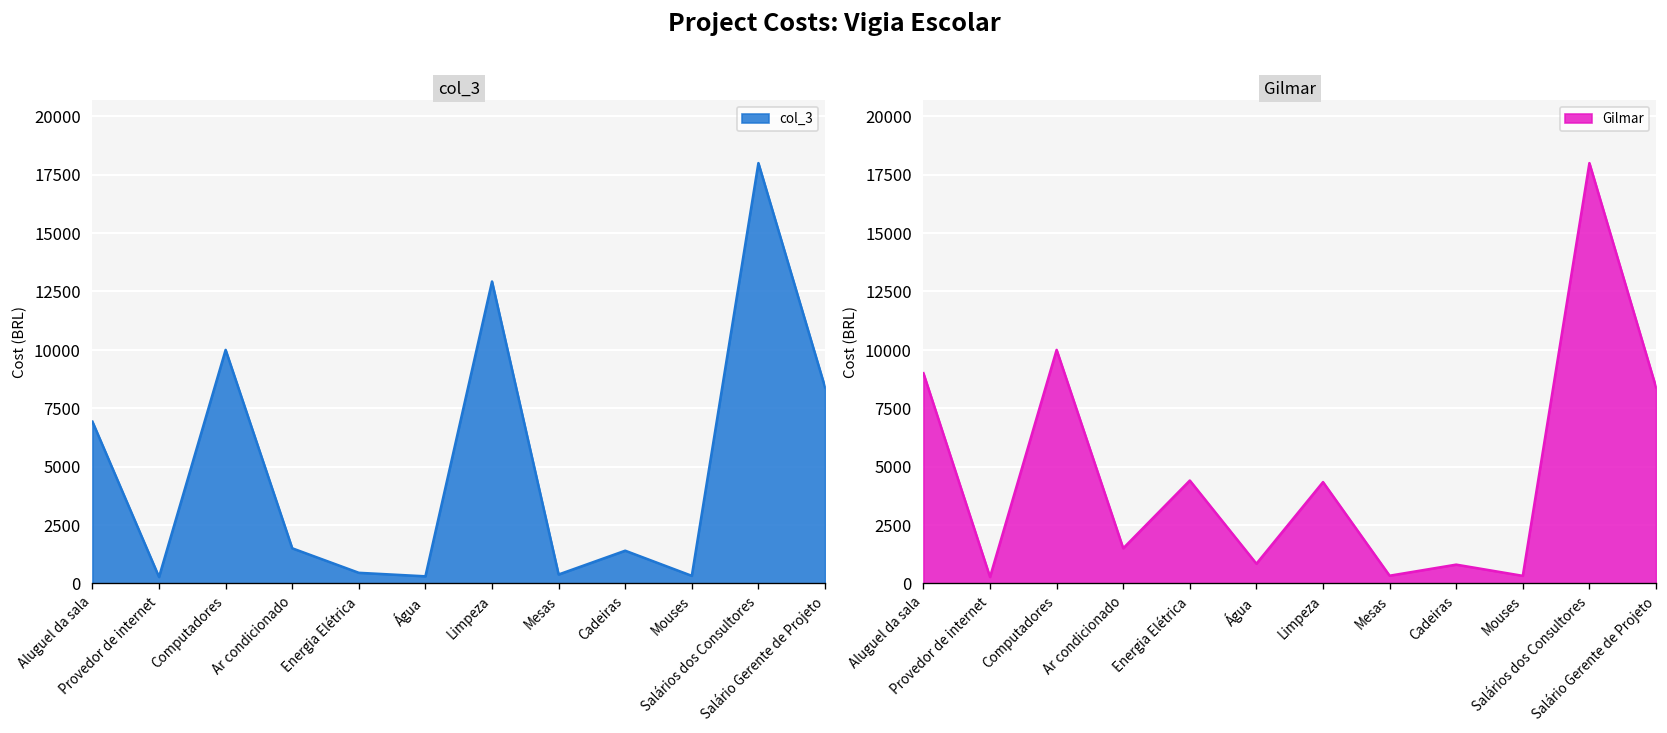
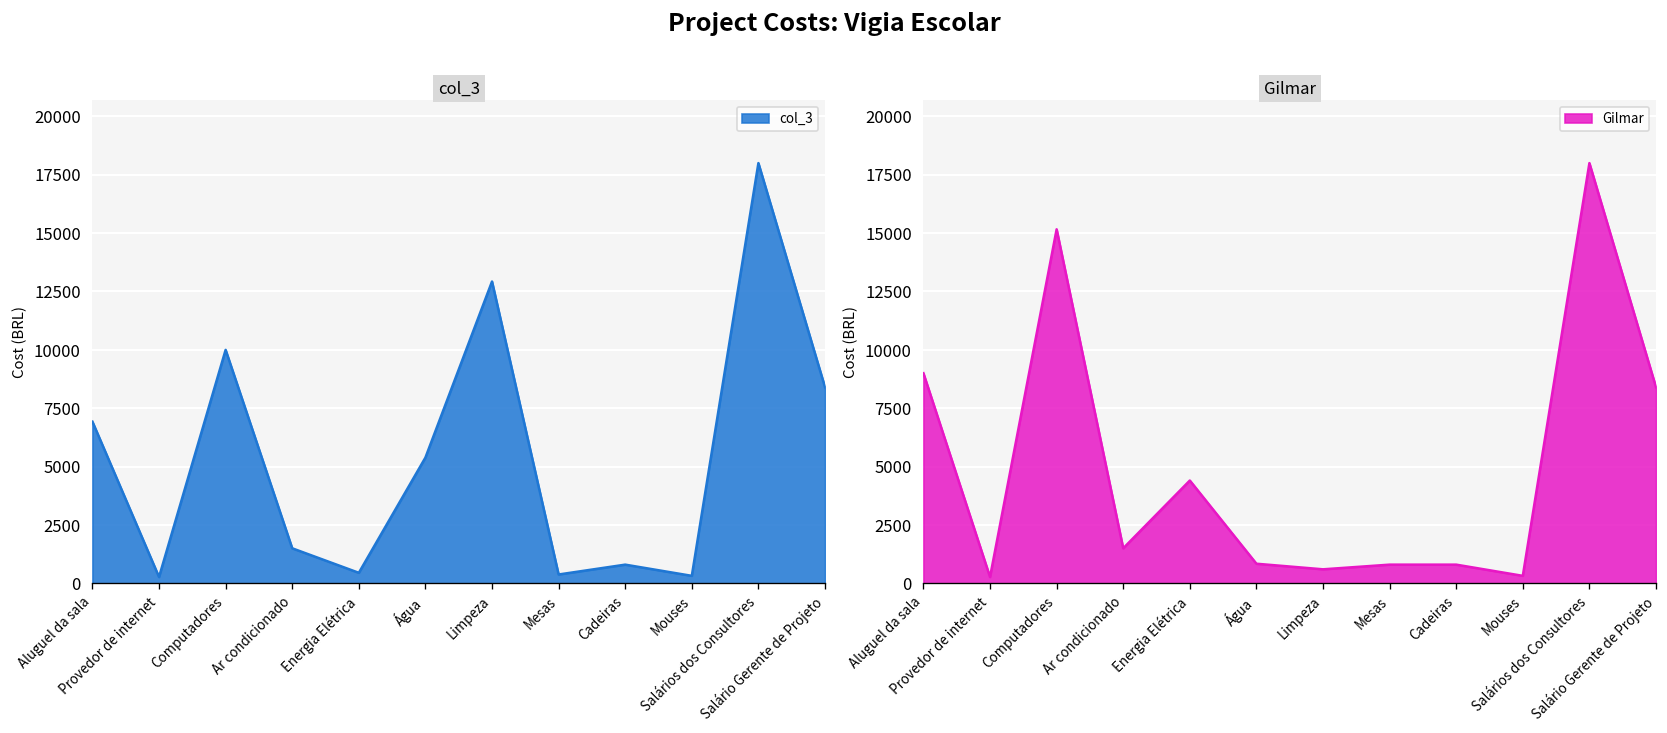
  {
    "col_3": {
      "Aluguel da sala": 6900,
      "Provedor de internet": 300,
      "Computadores": 10000,
      "Ar condicionado": 1500,
      "Energia Elétrica": 500,
-     "Água": 300,
+     "Água": 5400,
      "Limpeza": 12900,
      "Mesas": 400,
-     "Cadeiras": 1400,
+     "Cadeiras": 800,
      "Mouses": 300,
      "Salários dos Consultores": 18000,
      "Salário Gerente de Projeto": 8400
    },
    "Gilmar": {
      "Aluguel da sala": 9000,
      "Provedor de internet": 300,
-     "Computadores": 10000,
+     "Computadores": 15200,
      "Ar condicionado": 1500,
      "Energia Elétrica": 4400,
      "Água": 800,
-     "Limpeza": 4300,
-     "Mesas": 300,
+     "Limpeza": 600,
+     "Mesas": 800,
      "Cadeiras": 800,
      "Mouses": 300,
      "Salários dos Consultores": 18000,
      "Salário Gerente de Projeto": 8400
    }
  }
